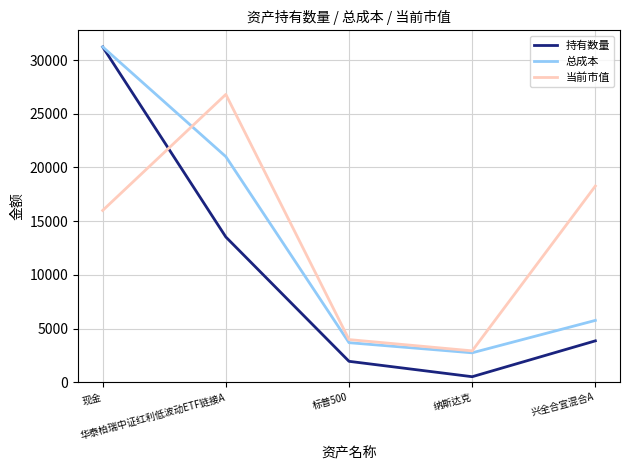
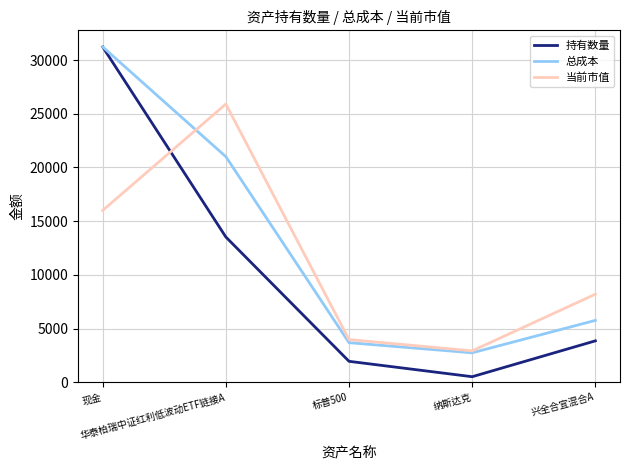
  {
    "持有数量": {
      "华泰柏瑞中证红利低波动ETF链接A": 13500,
      "标普500": 2000,
      "纳斯达克": 500,
      "兴全合宜混合A": 3900
    },
    "总成本": {
      "华泰柏瑞中证红利低波动ETF链接A": 21000,
      "标普500": 3700,
      "兴全合宜混合A": 5800
    },
    "当前市值": {
      "现金": 16000,
-     "华泰柏瑞中证红利低波动ETF链接A": 26800,
+     "华泰柏瑞中证红利低波动ETF链接A": 25900,
      "标普500": 4000,
-     "兴全合宜混合A": 18300
+     "兴全合宜混合A": 8200
    }
  }
